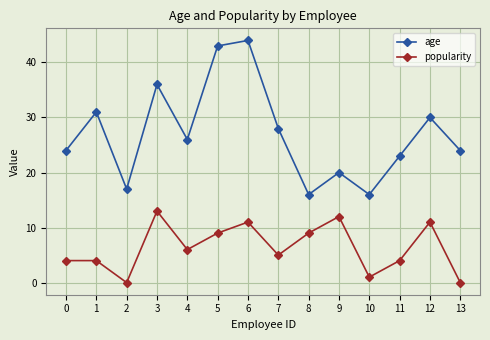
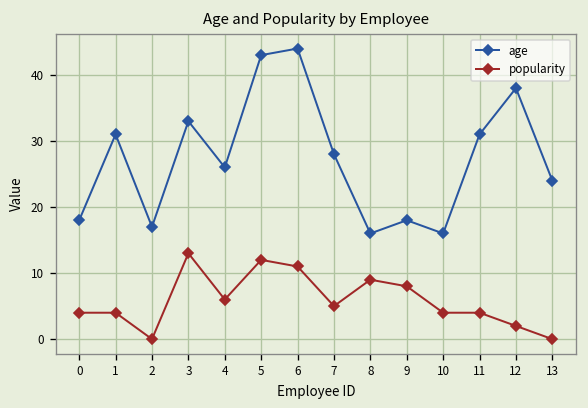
  {
    "age": {
-     "0": 24,
+     "0": 18,
      "1": 31,
      "2": 17,
-     "3": 36,
+     "3": 33,
      "4": 26,
      "5": 43,
      "6": 44,
      "7": 28,
      "8": 16,
-     "9": 20,
+     "9": 18,
      "10": 16,
-     "11": 23,
-     "12": 30,
+     "11": 31,
+     "12": 38,
      "13": 24
    },
    "popularity": {
      "0": 4,
      "1": 4,
      "2": 0,
      "3": 13,
      "4": 6,
-     "5": 9,
+     "5": 12,
      "6": 11,
      "7": 5,
      "8": 9,
-     "9": 12,
-     "10": 1,
+     "9": 8,
+     "10": 4,
      "11": 4,
-     "12": 11,
+     "12": 2,
      "13": 0
    }
  }
